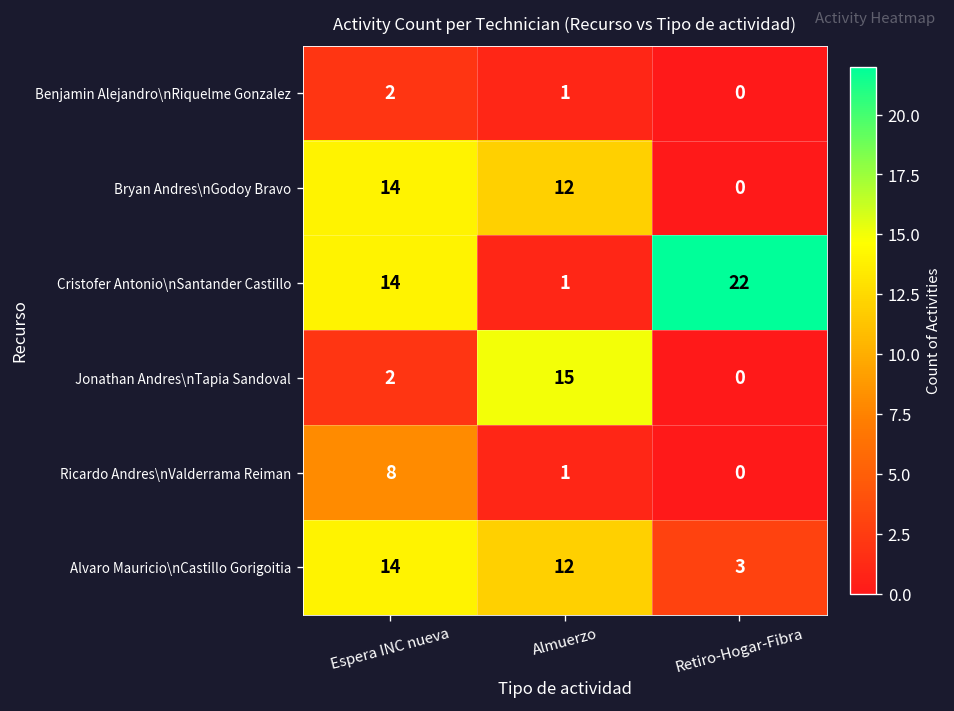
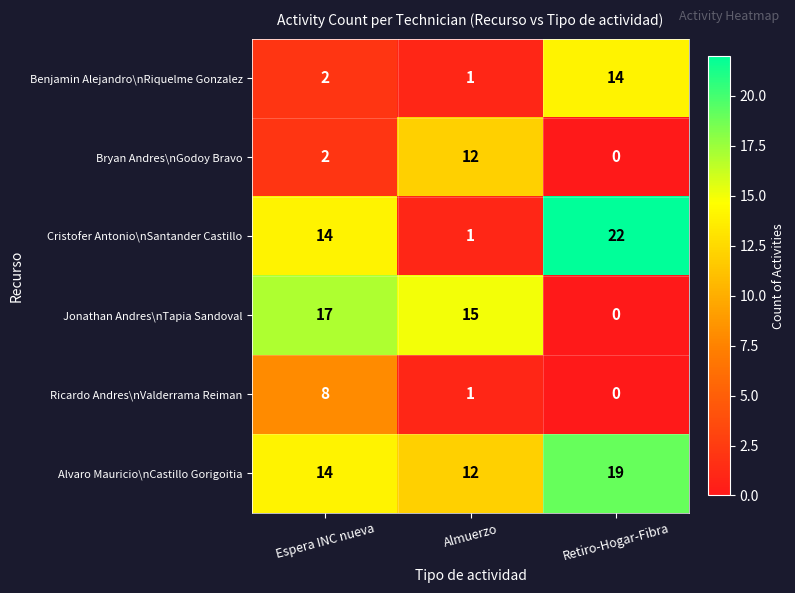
  {
    "Benjamin Alejandro\\nRiquelme Gonzalez": {
      "Espera INC nueva": 2,
      "Almuerzo": 1,
-     "Retiro-Hogar-Fibra": 0
+     "Retiro-Hogar-Fibra": 14
    },
    "Bryan Andres\\nGodoy Bravo": {
-     "Espera INC nueva": 14,
+     "Espera INC nueva": 2,
      "Almuerzo": 12,
      "Retiro-Hogar-Fibra": 0
    },
    "Cristofer Antonio\\nSantander Castillo": {
      "Espera INC nueva": 14,
      "Almuerzo": 1,
      "Retiro-Hogar-Fibra": 22
    },
    "Jonathan Andres\\nTapia Sandoval": {
-     "Espera INC nueva": 2,
+     "Espera INC nueva": 17,
      "Almuerzo": 15,
      "Retiro-Hogar-Fibra": 0
    },
    "Ricardo Andres\\nValderrama Reiman": {
      "Espera INC nueva": 8,
      "Almuerzo": 1,
      "Retiro-Hogar-Fibra": 0
    },
    "Alvaro Mauricio\\nCastillo Gorigoitia": {
      "Espera INC nueva": 14,
      "Almuerzo": 12,
-     "Retiro-Hogar-Fibra": 3
+     "Retiro-Hogar-Fibra": 19
    }
  }
